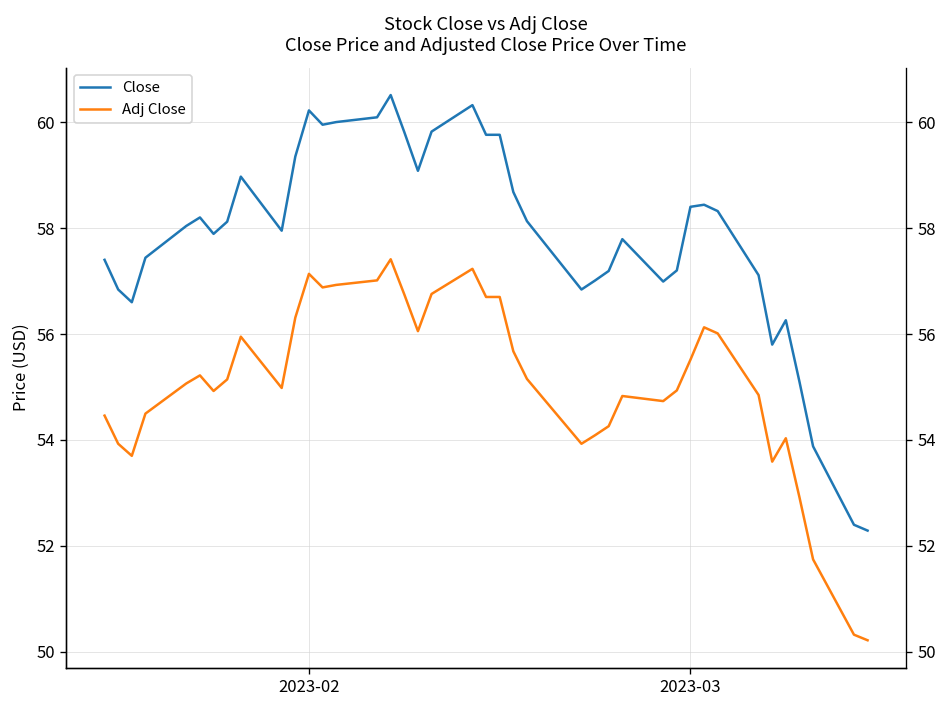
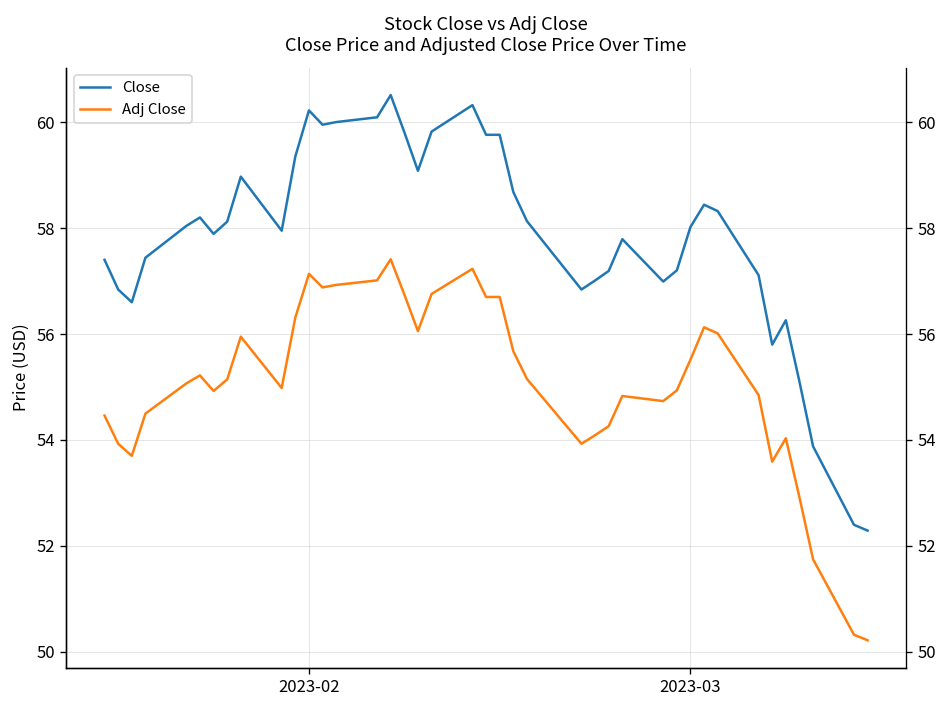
  {
    "Close": {
      "2023-02": 60.2,
-     "2023-03": 58.4
+     "2023-03": 58.0
    },
    "Adj Close": {
      "2023-02": 57.1,
      "2023-03": 55.5
    }
  }
